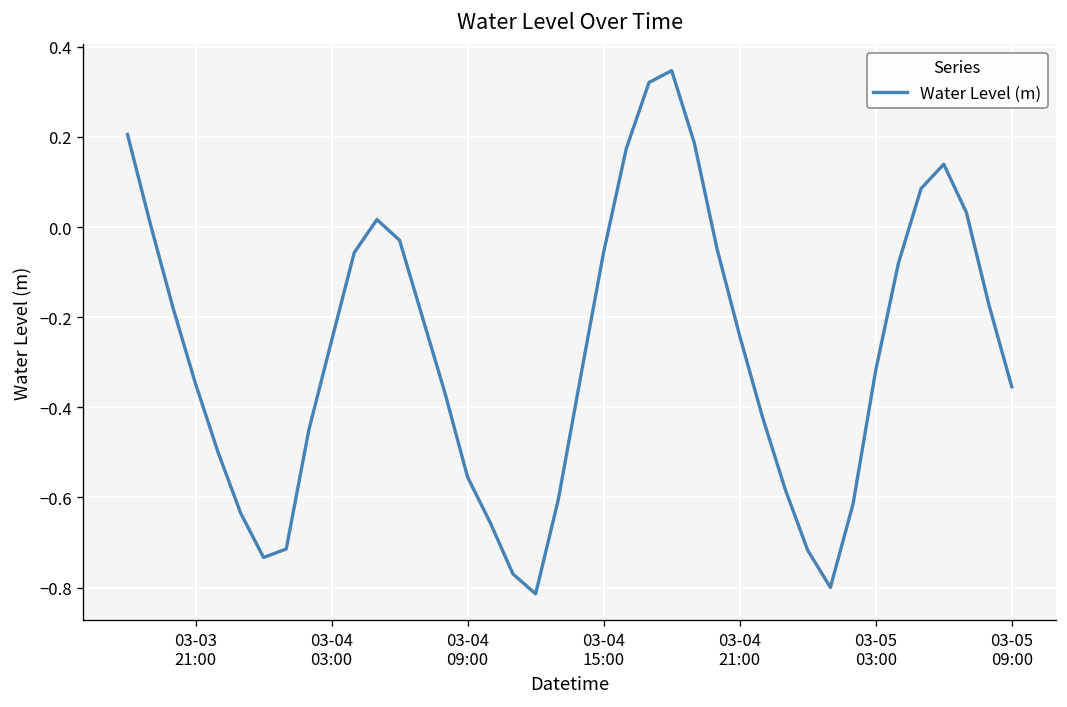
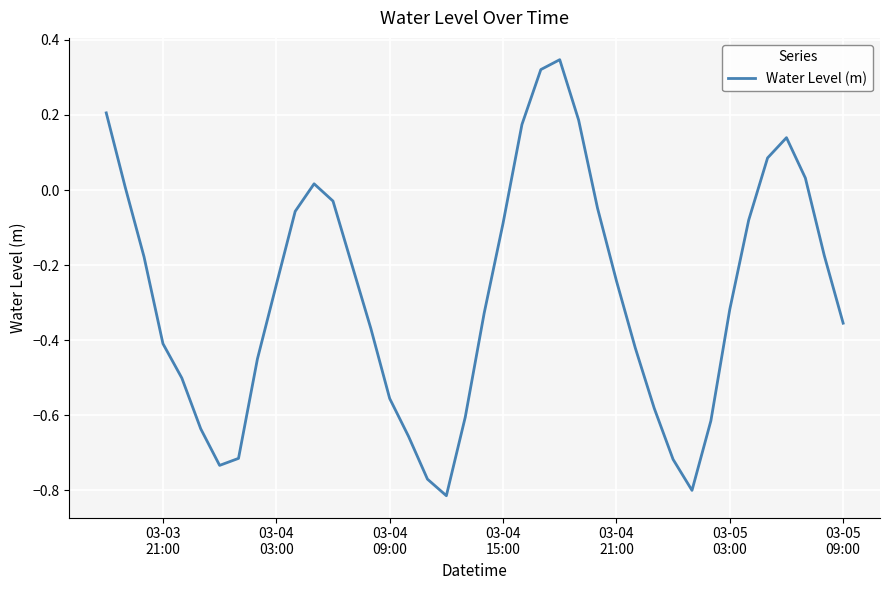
  {
-   "03-03 21:00": -0.35,
+   "03-03 21:00": -0.41,
    "03-04 03:00": -0.25,
    "03-04 09:00": -0.55,
-   "03-04 15:00": -0.06,
+   "03-04 15:00": -0.09,
    "03-04 21:00": -0.24,
    "03-05 03:00": -0.32,
    "03-05 09:00": -0.35
  }
